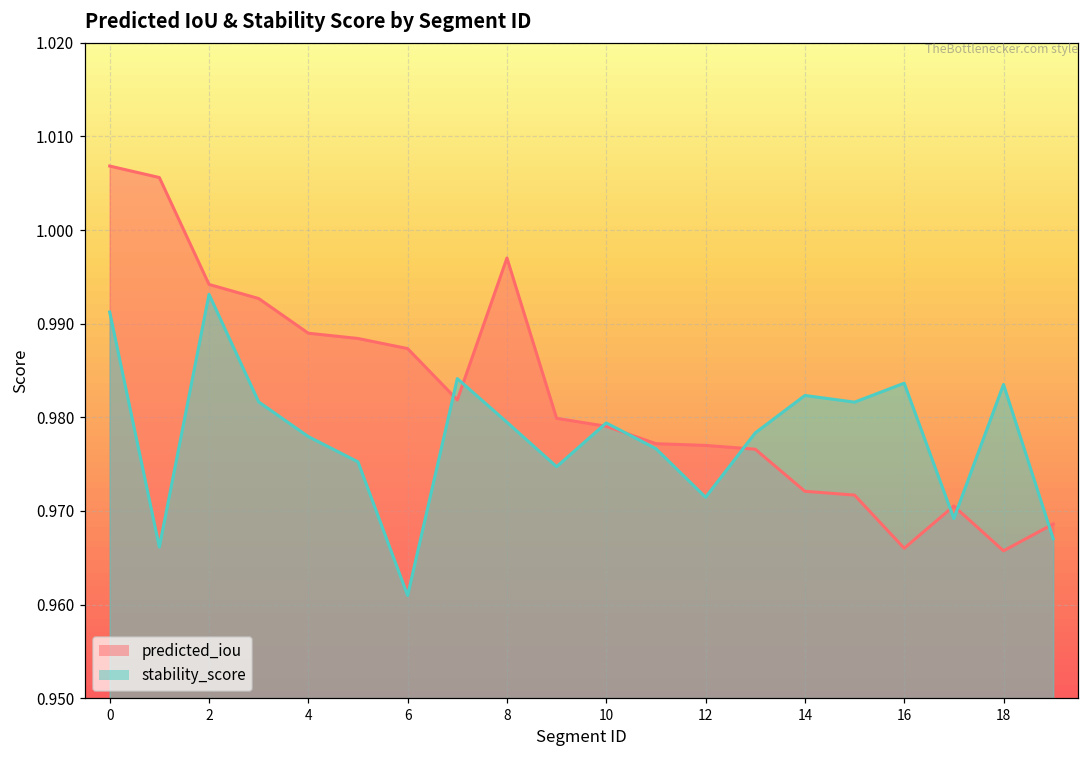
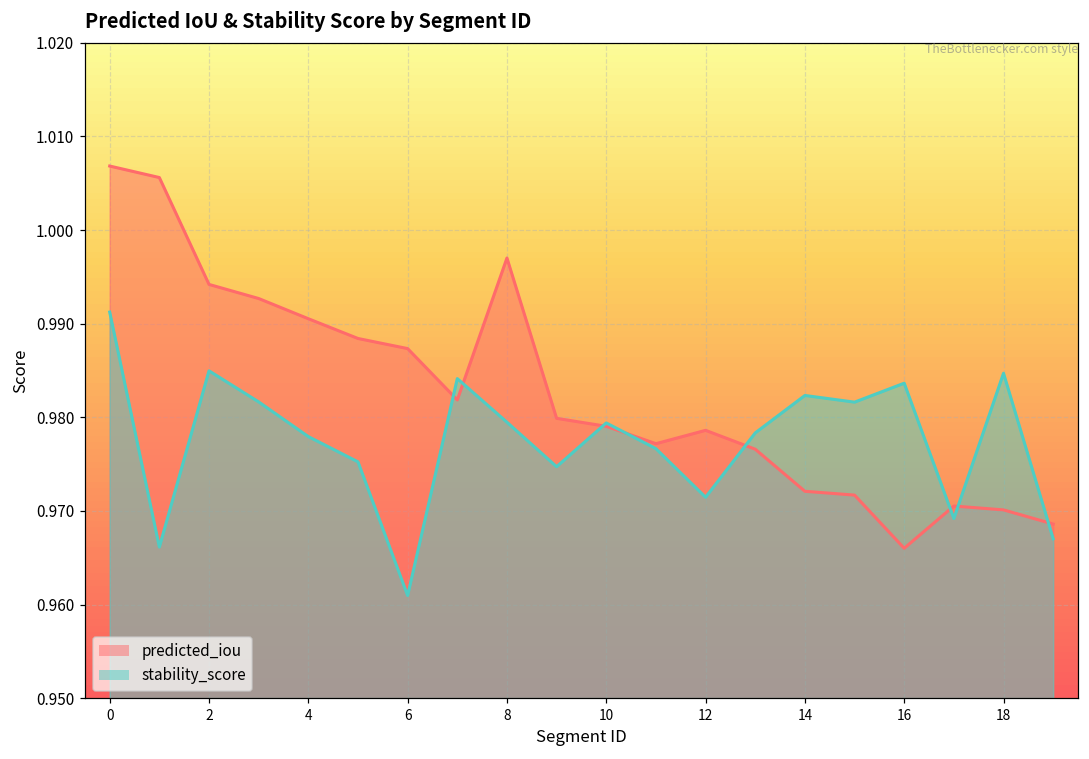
  {
    "predicted_iou": {
      "0": 1.007,
      "2": 0.994,
-     "4": 0.989,
+     "4": 0.991,
      "6": 0.987,
      "8": 0.997,
      "10": 0.979,
-     "12": 0.977,
+     "12": 0.979,
      "14": 0.972,
      "16": 0.966,
-     "18": 0.966
+     "18": 0.970
    },
    "stability_score": {
      "0": 0.991,
-     "2": 0.993,
+     "2": 0.985,
      "4": 0.978,
      "6": 0.961,
      "8": 0.979,
      "10": 0.979,
      "12": 0.971,
      "14": 0.982,
      "16": 0.984,
-     "18": 0.984
+     "18": 0.985
    }
  }
